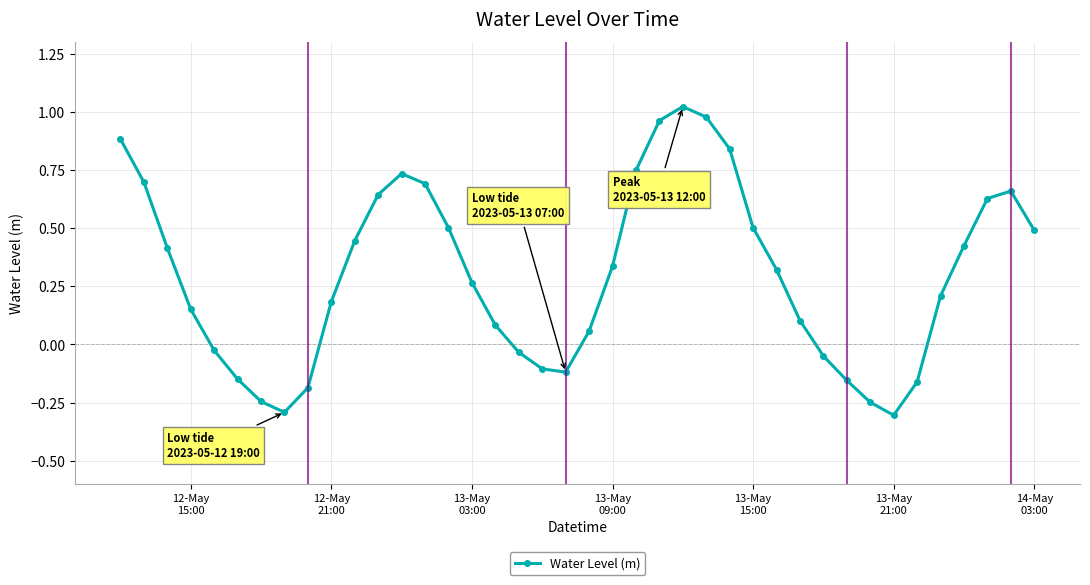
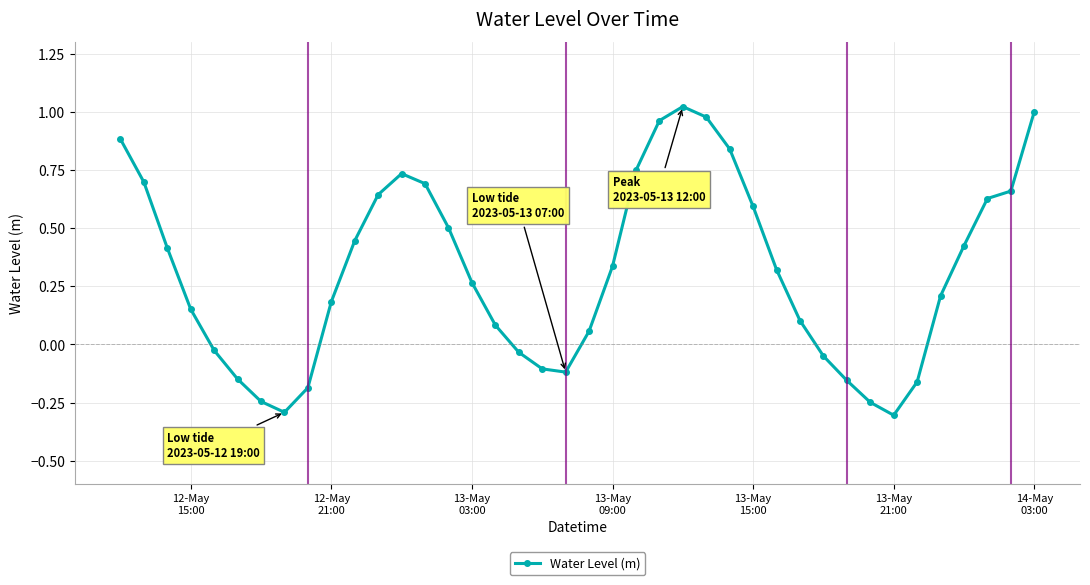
  {
    "12-May 15:00": 0.15,
    "12-May 21:00": 0.18,
    "13-May 09:00": 0.34,
-   "13-May 15:00": 0.50,
+   "13-May 15:00": 0.59,
    "13-May 21:00": -0.30,
-   "14-May 03:00": 0.49
+   "14-May 03:00": 1.00
  }
